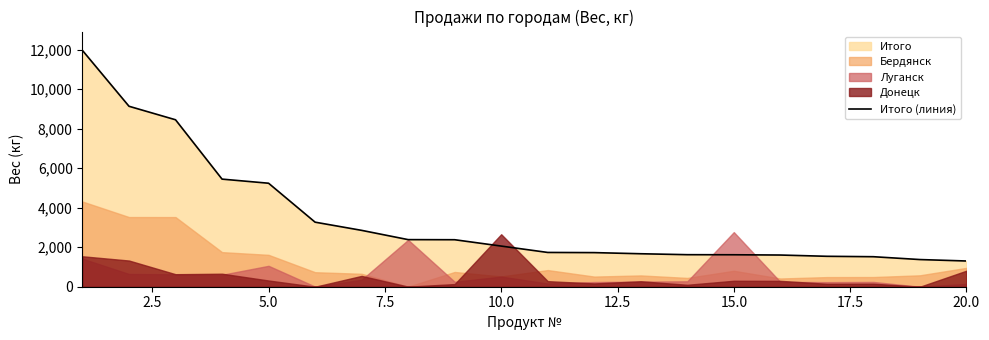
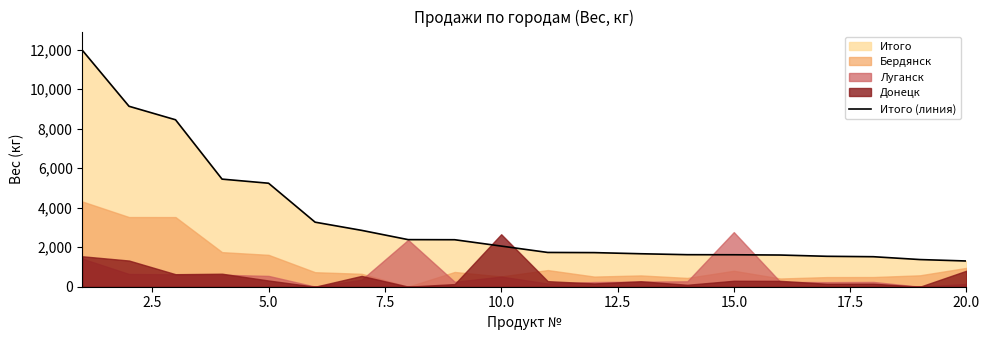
  {
    "Итого": {
      "5.0": "5,200",
      "10.0": "2,100",
      "15.0": "1,600",
      "20.0": "1,300"
    },
    "Бердянск": {
      "5.0": "1,600",
      "15.0": "800",
      "20.0": "1,000"
    },
    "Луганск": {
-     "5.0": "1,100",
+     "5.0": "500",
      "15.0": "2,800",
      "20.0": "100"
    },
    "Донецк": {
      "5.0": "300",
      "10.0": "2,700",
      "15.0": "300",
      "20.0": "800"
    }
  }
